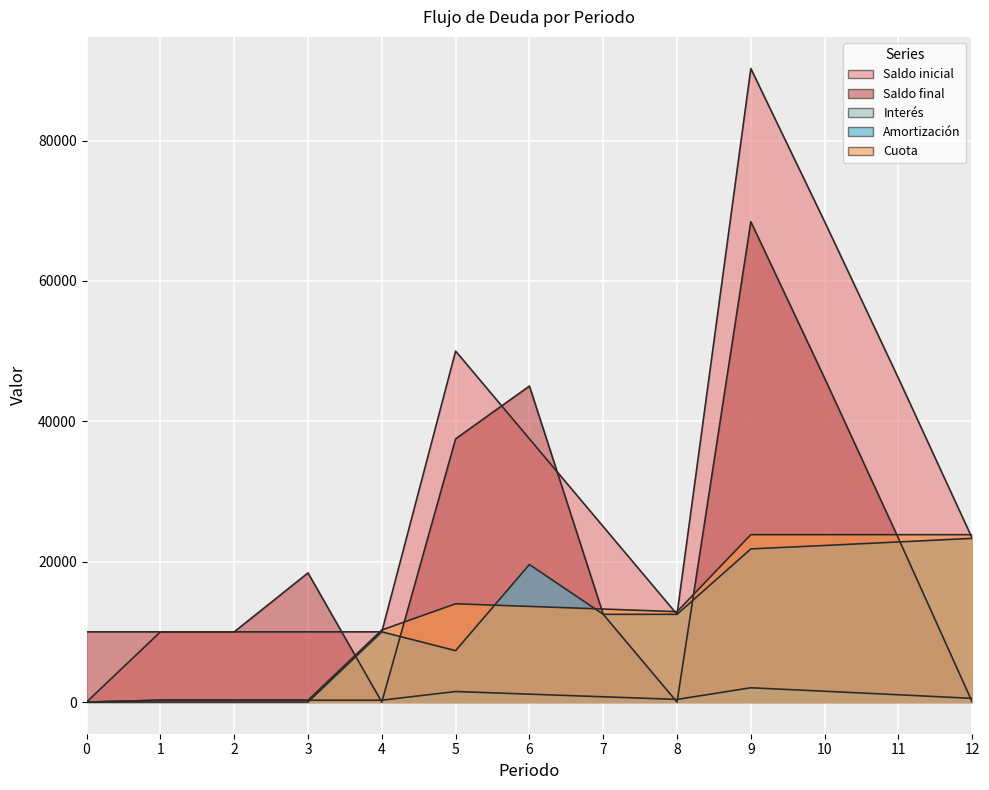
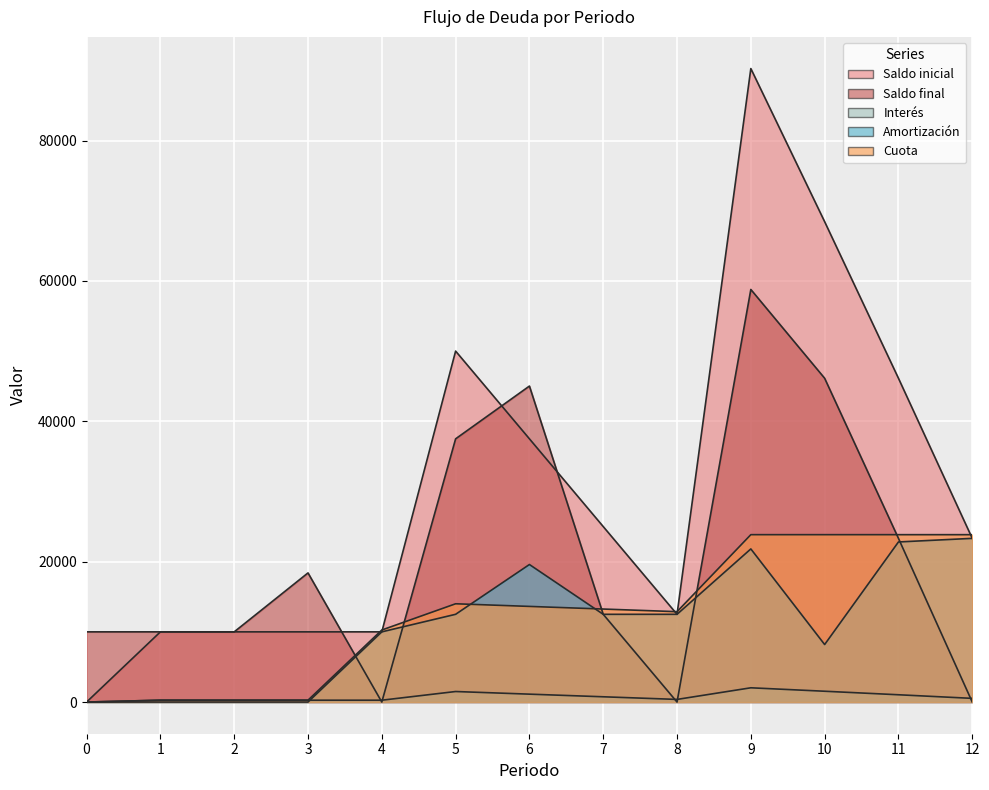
  {
    "Saldo final": {
      "0": 10000,
      "3": 18000,
      "5": 38000,
      "6": 45000,
      "8": 0,
-     "9": 68000,
+     "9": 59000,
      "10": 46000,
      "11": 23000,
      "12": 0
    },
    "Interés": {
      "5": 2000,
      "6": 1000,
      "7": 1000,
      "8": 0,
      "9": 2000,
      "10": 2000,
      "11": 1000,
      "12": 1000
    },
    "Amortización": {
-     "5": 7000,
+     "5": 13000,
      "6": 20000,
      "9": 22000,
-     "10": 22000,
+     "10": 8000,
      "11": 23000
    }
  }
